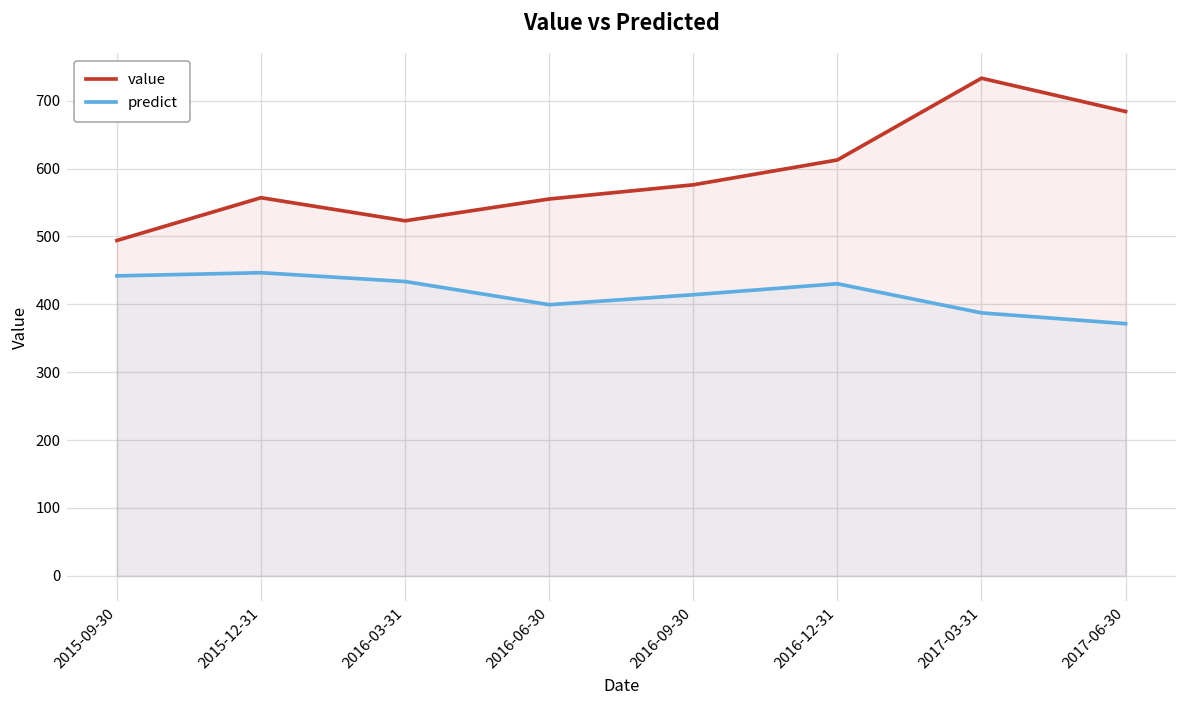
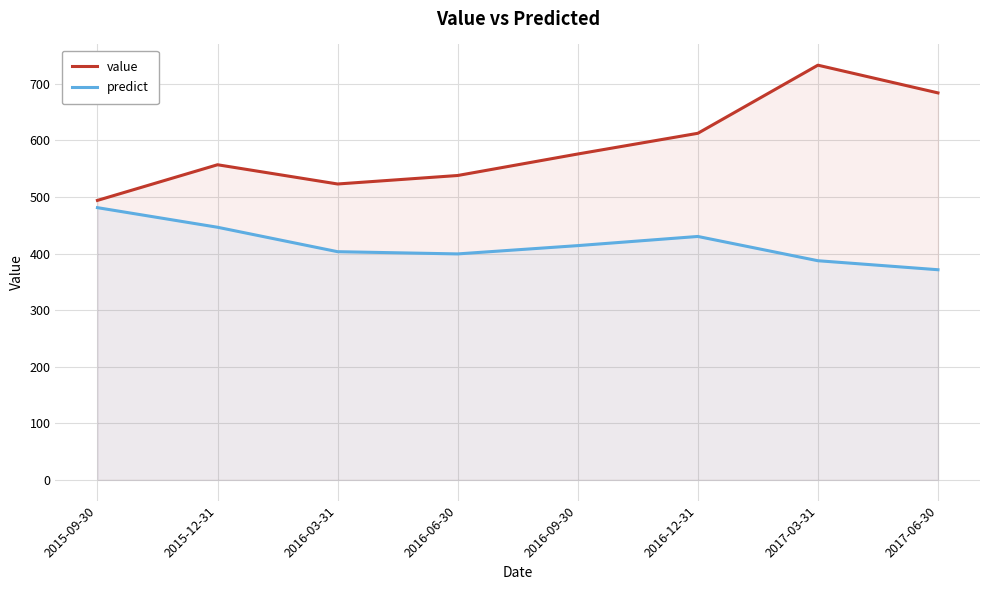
  {
    "value": {
      "2015-09-30": 490,
      "2015-12-31": 560,
      "2016-03-31": 520,
-     "2016-06-30": 560,
+     "2016-06-30": 540,
      "2016-09-30": 580,
      "2016-12-31": 610,
      "2017-03-31": 730,
      "2017-06-30": 680
    },
    "predict": {
-     "2015-09-30": 440,
+     "2015-09-30": 480,
      "2015-12-31": 450,
-     "2016-03-31": 430,
+     "2016-03-31": 400,
      "2016-06-30": 400,
      "2016-09-30": 410,
      "2016-12-31": 430,
      "2017-03-31": 390,
      "2017-06-30": 370
    }
  }
